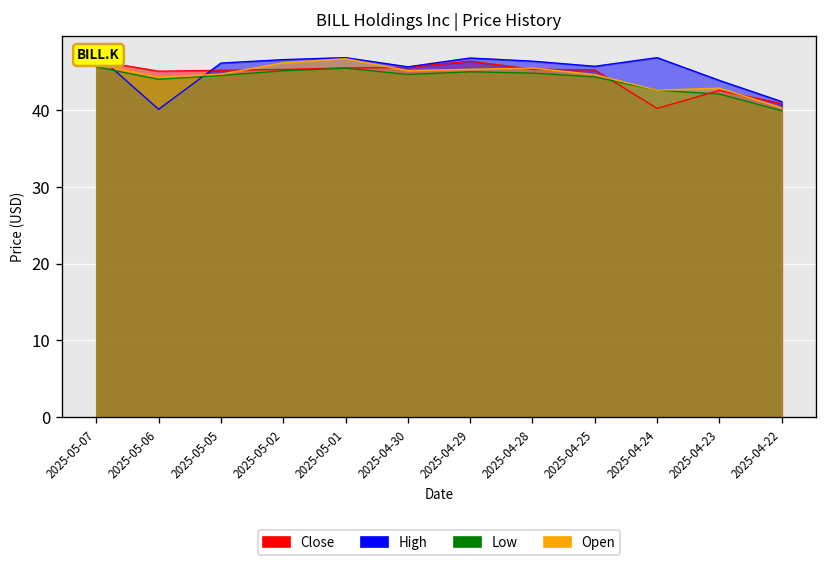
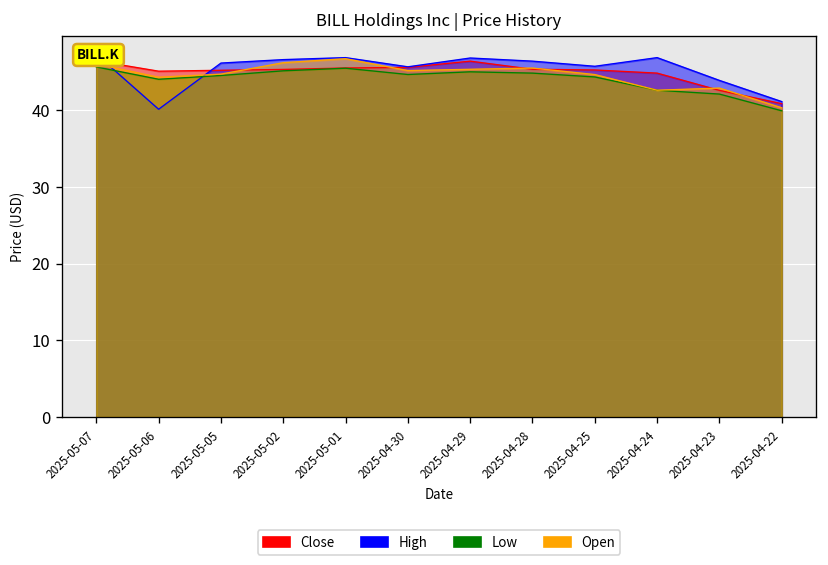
  {
    "Close": {
      "2025-05-06": 45,
      "2025-05-05": 45,
      "2025-04-29": 46,
      "2025-04-25": 45,
-     "2025-04-24": 40
+     "2025-04-24": 45
    },
    "High": {
      "2025-05-06": 40,
      "2025-05-05": 46,
      "2025-05-02": 47,
      "2025-04-29": 47,
      "2025-04-28": 46,
      "2025-04-25": 46,
      "2025-04-24": 47,
      "2025-04-23": 44
    },
    "Low": {
      "2025-04-30": 45,
      "2025-04-28": 45,
      "2025-04-23": 42
    },
    "Open": {
      "2025-05-02": 46,
      "2025-04-30": 45
    }
  }
